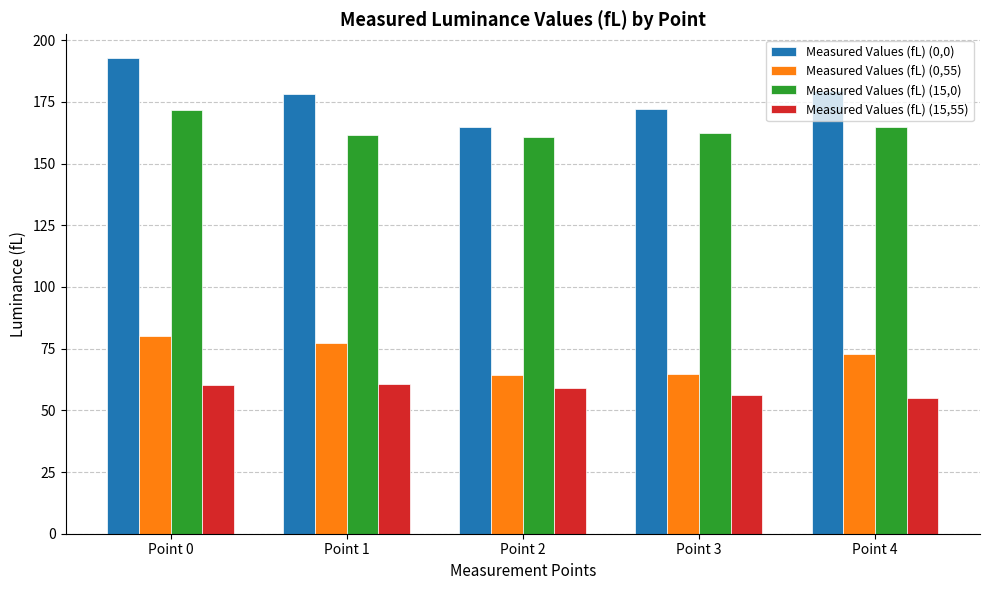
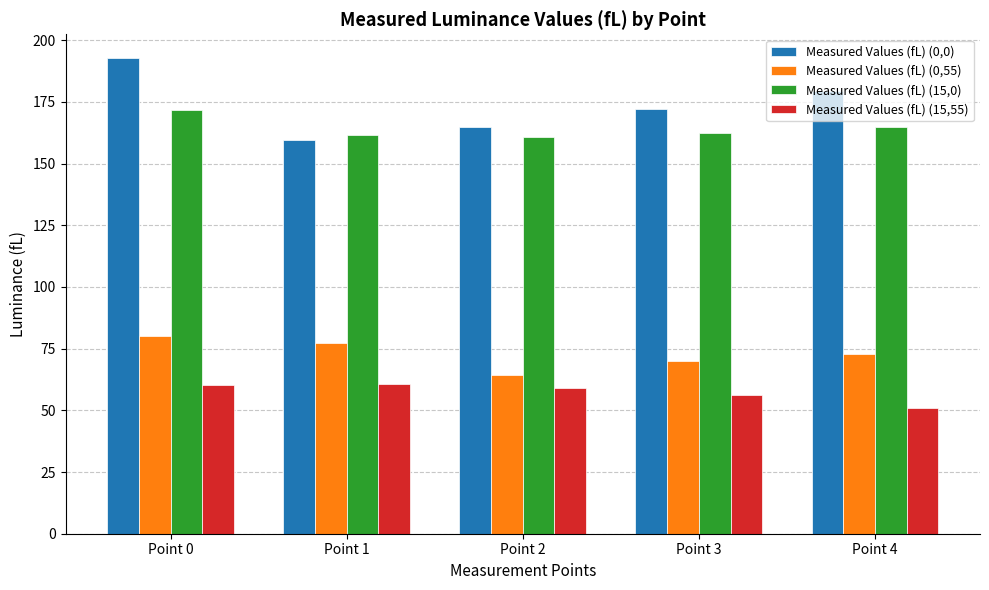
  {
    "Measured Values (fL) (0,0)": {
      "Point 0": 193,
-     "Point 1": 178,
+     "Point 1": 159,
      "Point 2": 165,
      "Point 3": 172
    },
    "Measured Values (fL) (0,55)": {
      "Point 0": 80,
      "Point 1": 77,
      "Point 2": 64,
-     "Point 3": 65,
+     "Point 3": 70,
      "Point 4": 73
    },
    "Measured Values (fL) (15,0)": {
      "Point 0": 172,
      "Point 1": 162,
      "Point 2": 161,
      "Point 3": 162,
      "Point 4": 165
    },
    "Measured Values (fL) (15,55)": {
      "Point 0": 60,
      "Point 1": 61,
      "Point 2": 59,
      "Point 3": 56,
-     "Point 4": 55
+     "Point 4": 51
    }
  }
